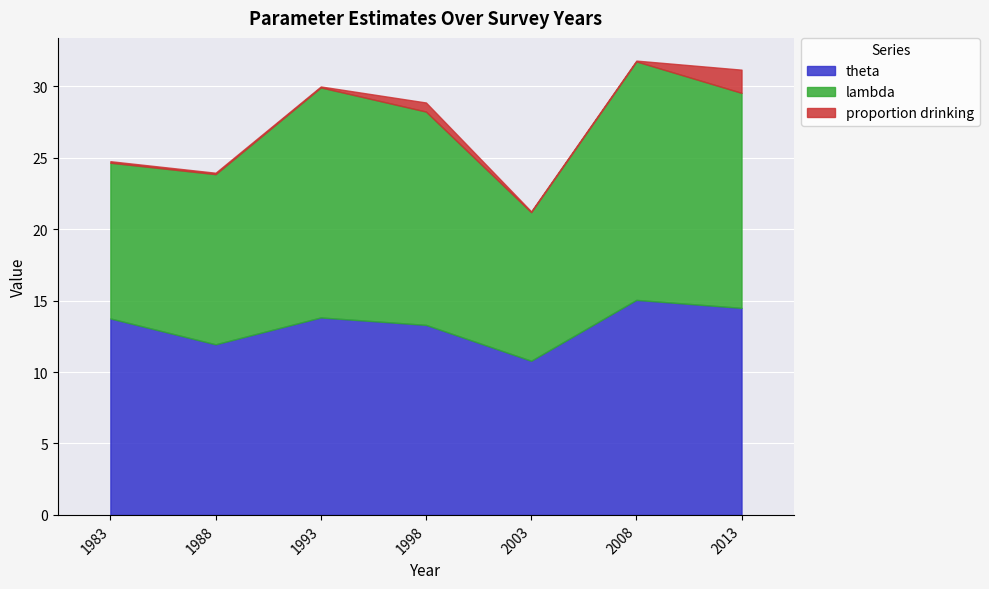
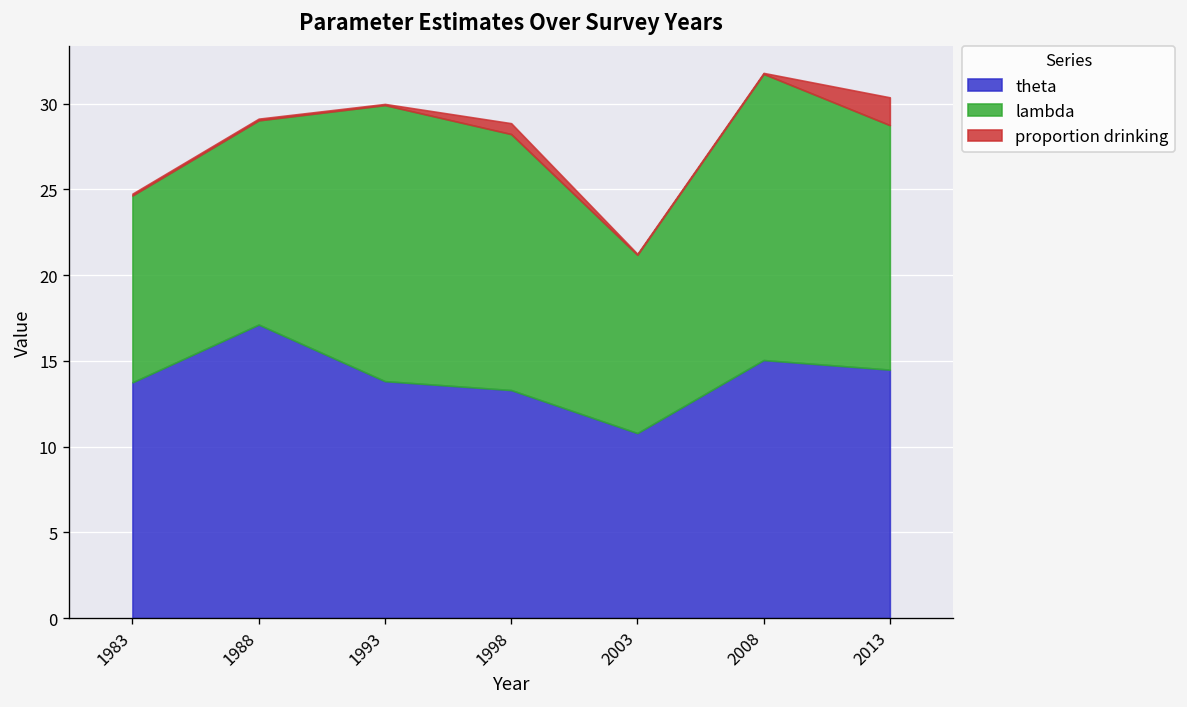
  {
    "theta": {
      "1983": 13.8,
-     "1988": 11.9,
+     "1988": 17.1,
      "1993": 13.8,
      "1998": 13.3,
      "2003": 10.8,
      "2008": 15.1,
      "2013": 14.5
    },
    "lambda": {
      "1998": 14.9,
-     "2013": 15.0
+     "2013": 14.3
    },
    "proportion drinking": {
      "1998": 0.6,
      "2013": 1.6
    }
  }
